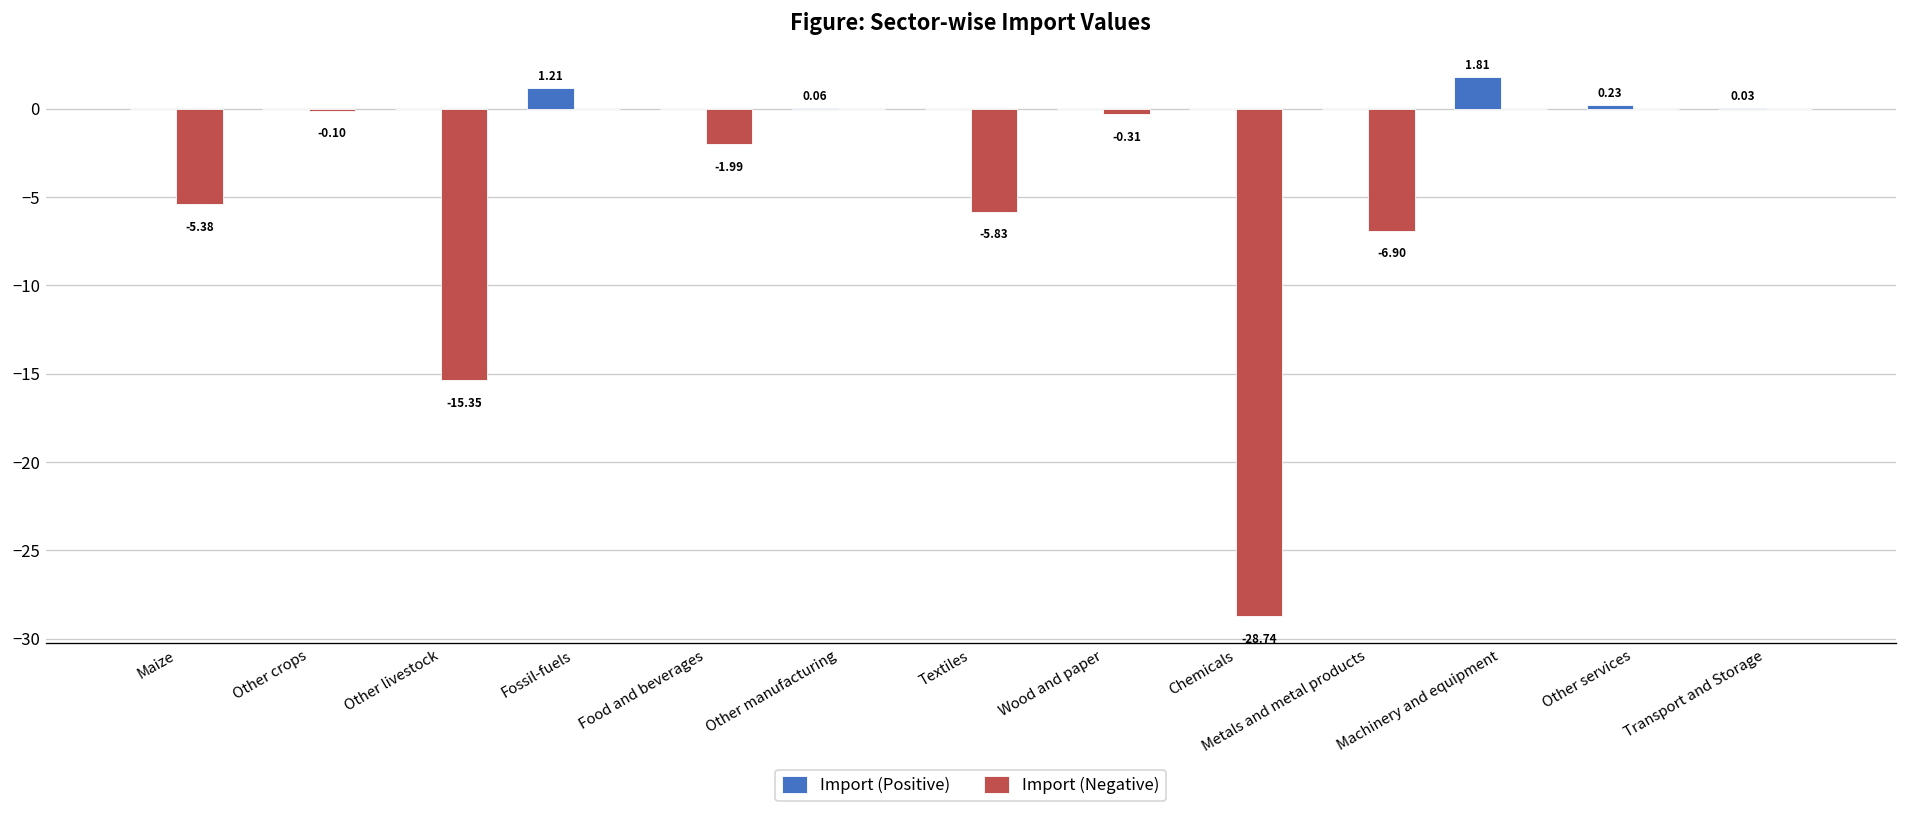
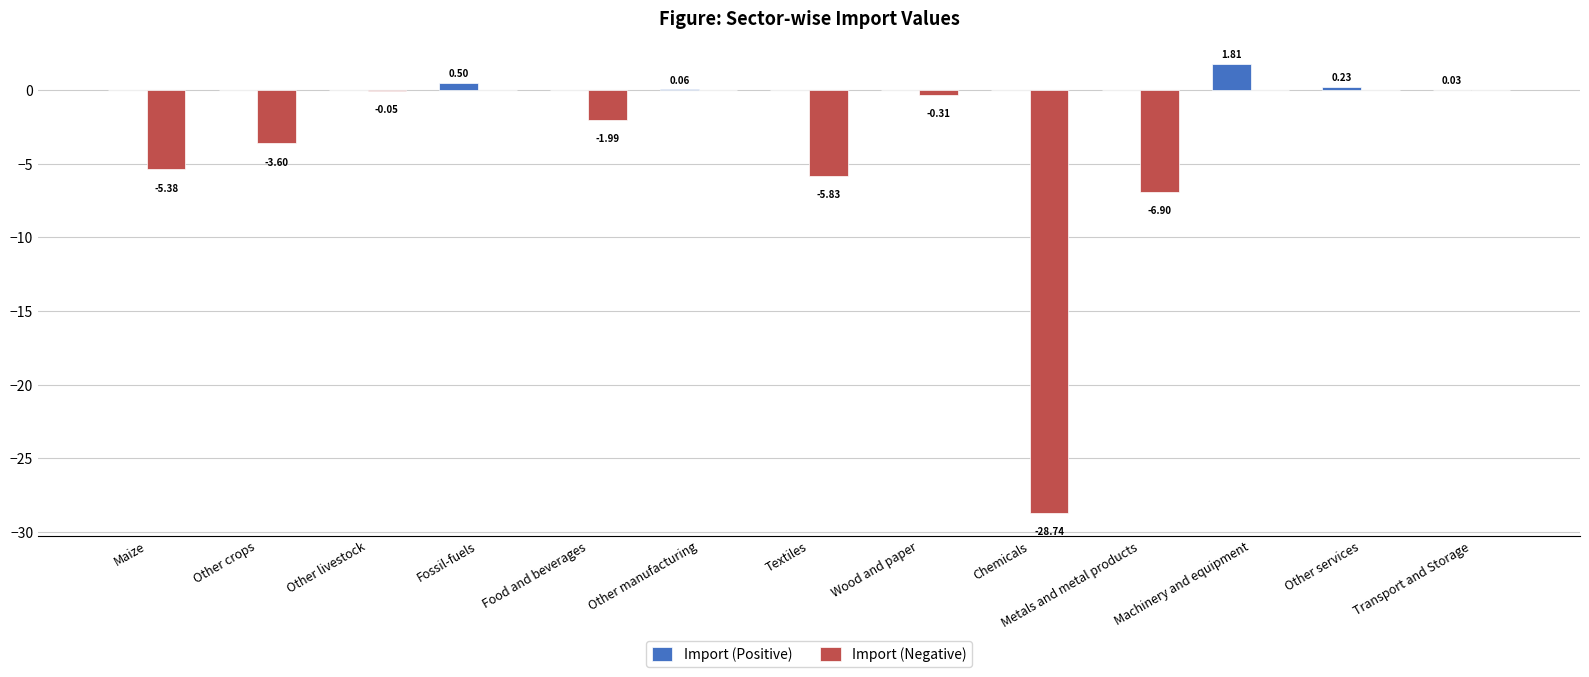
  {
    "Import (Positive)": {
-     "Fossil-fuels": 1.21,
+     "Fossil-fuels": 0.50,
      "Other manufacturing": 0.06,
      "Machinery and equipment": 1.81,
      "Other services": 0.23,
      "Transport and Storage": 0.03
    },
    "Import (Negative)": {
      "Maize": -5.38,
-     "Other crops": -0.10,
-     "Other livestock": -15.35,
+     "Other crops": -3.60,
+     "Other livestock": -0.05,
      "Food and beverages": -1.99,
      "Textiles": -5.83,
      "Wood and paper": -0.31,
      "Chemicals": -28.74,
      "Metals and metal products": -6.90
    }
  }
